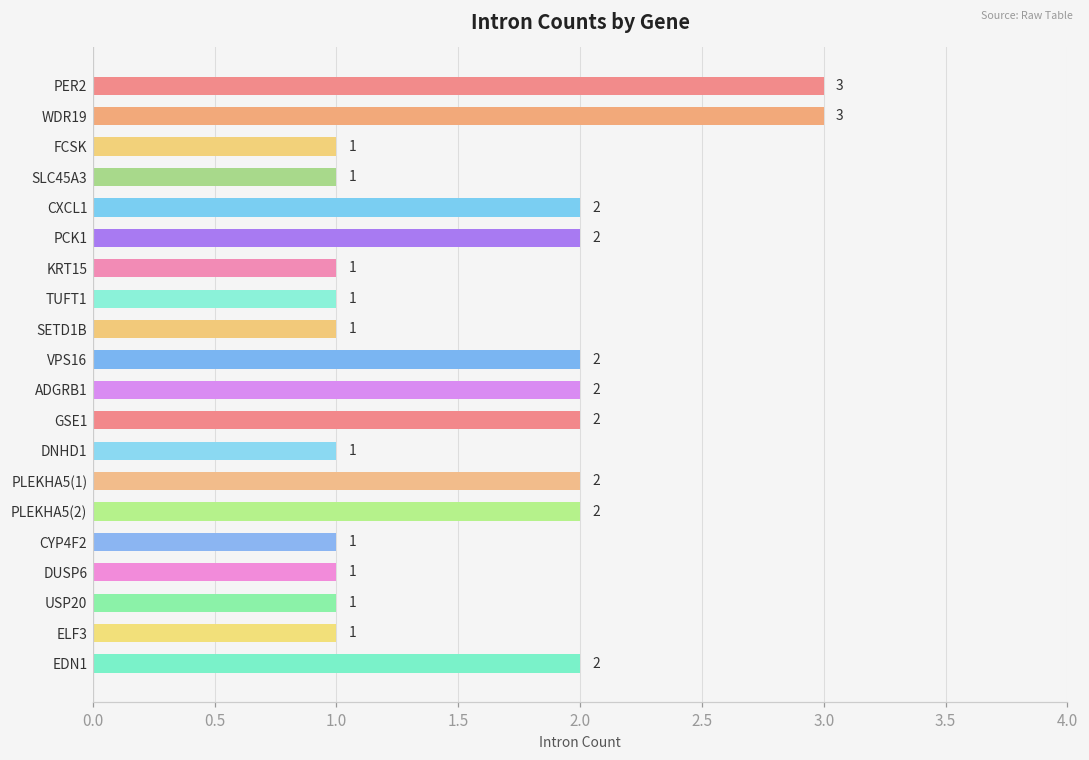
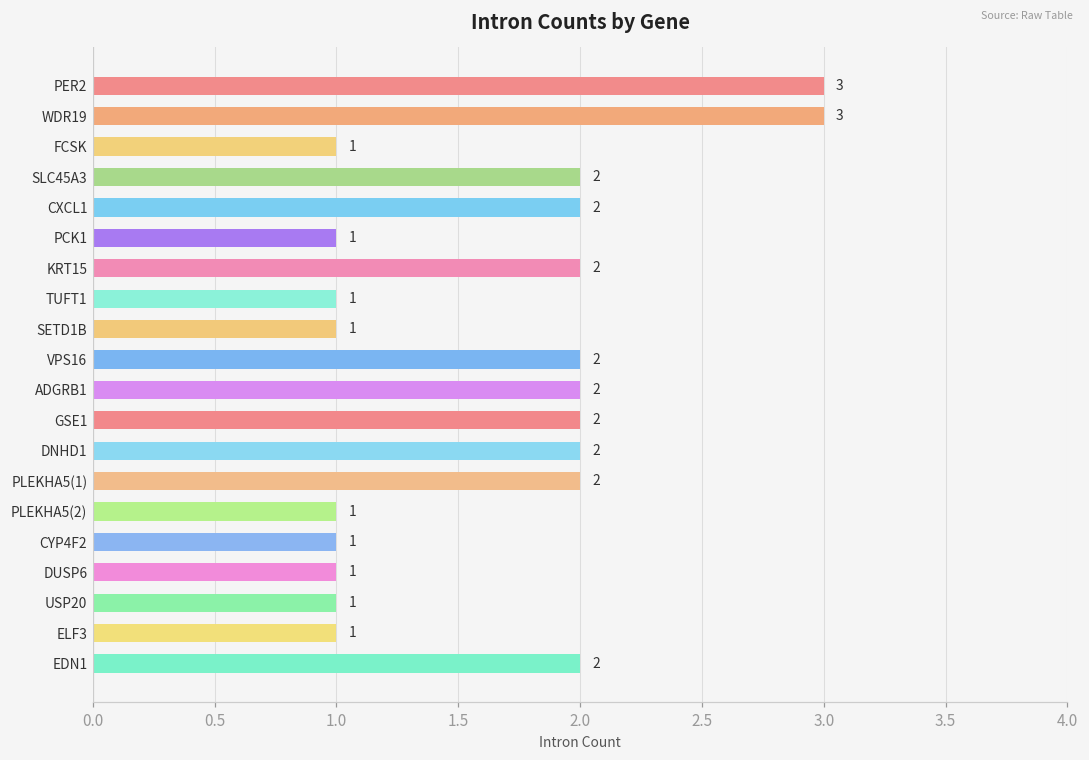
  {
    "PER2": 3,
    "WDR19": 3,
    "FCSK": 1,
-   "SLC45A3": 1,
+   "SLC45A3": 2,
    "CXCL1": 2,
-   "PCK1": 2,
-   "KRT15": 1,
+   "PCK1": 1,
+   "KRT15": 2,
    "TUFT1": 1,
    "SETD1B": 1,
    "VPS16": 2,
    "ADGRB1": 2,
    "GSE1": 2,
-   "DNHD1": 1,
+   "DNHD1": 2,
    "PLEKHA5(1)": 2,
-   "PLEKHA5(2)": 2,
+   "PLEKHA5(2)": 1,
    "CYP4F2": 1,
    "DUSP6": 1,
    "USP20": 1,
    "ELF3": 1,
    "EDN1": 2
  }
